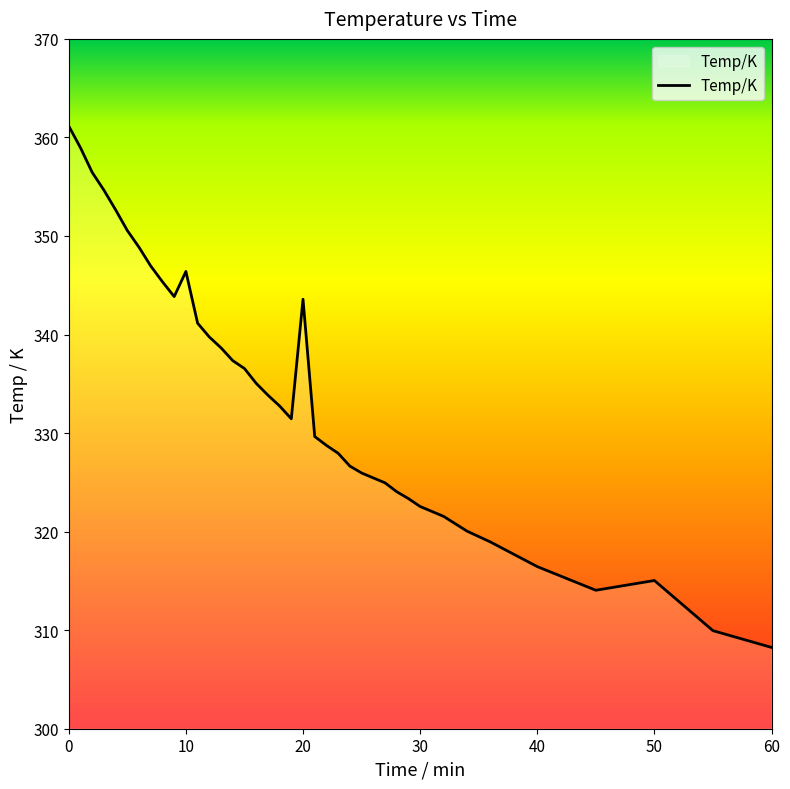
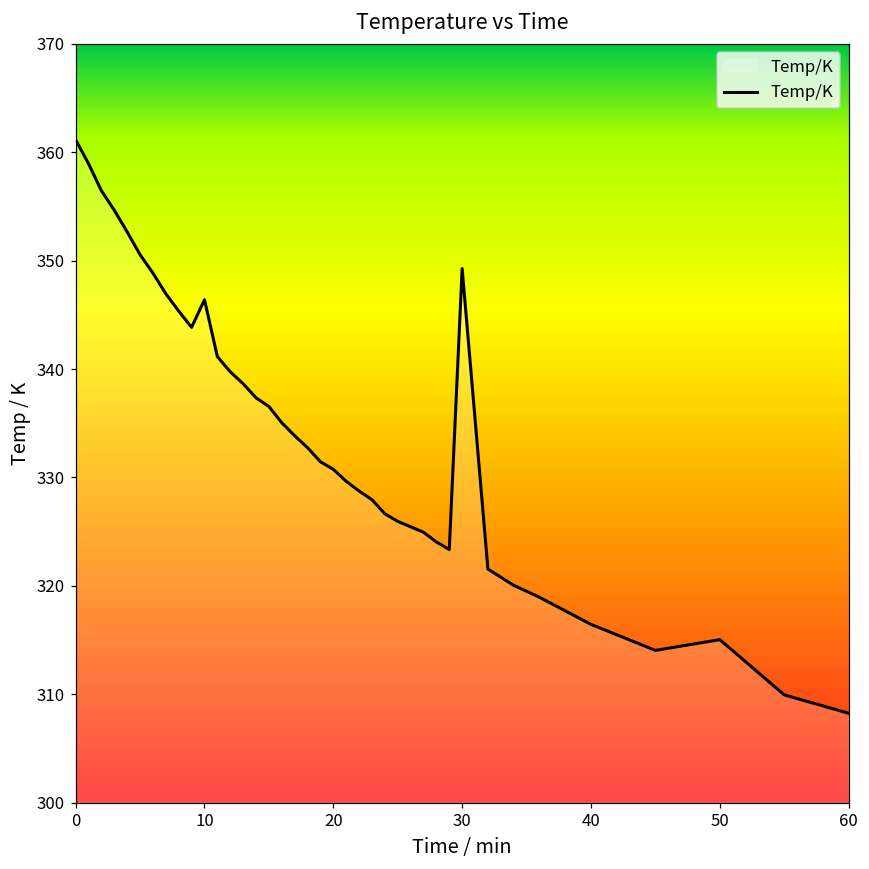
  {
    "0": 361,
    "10": 346,
-   "20": 344,
-   "30": 323,
+   "20": 331,
+   "30": 349,
    "40": 316,
    "50": 315,
    "60": 308
  }
